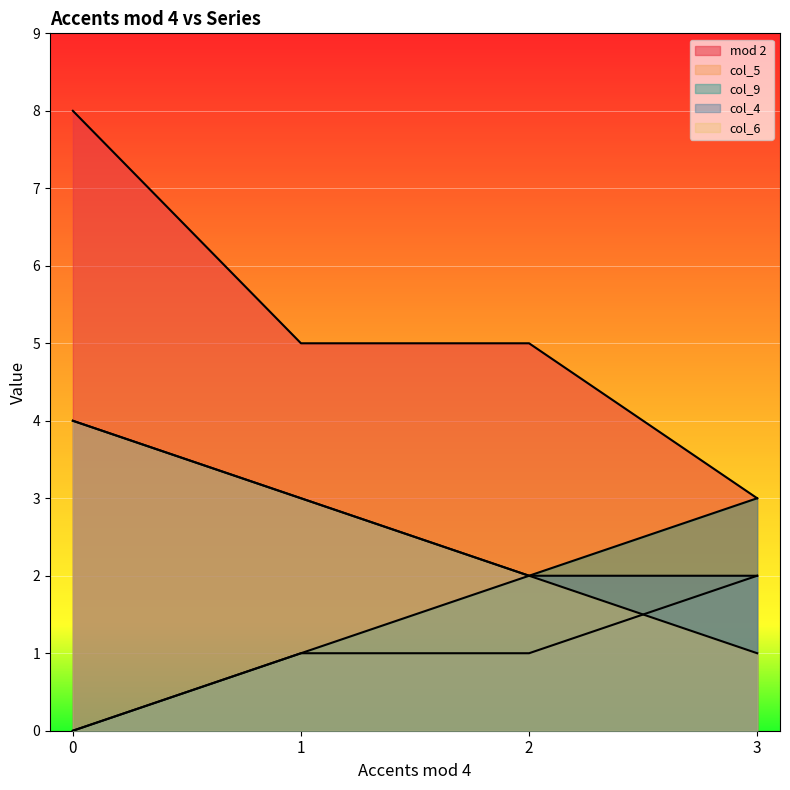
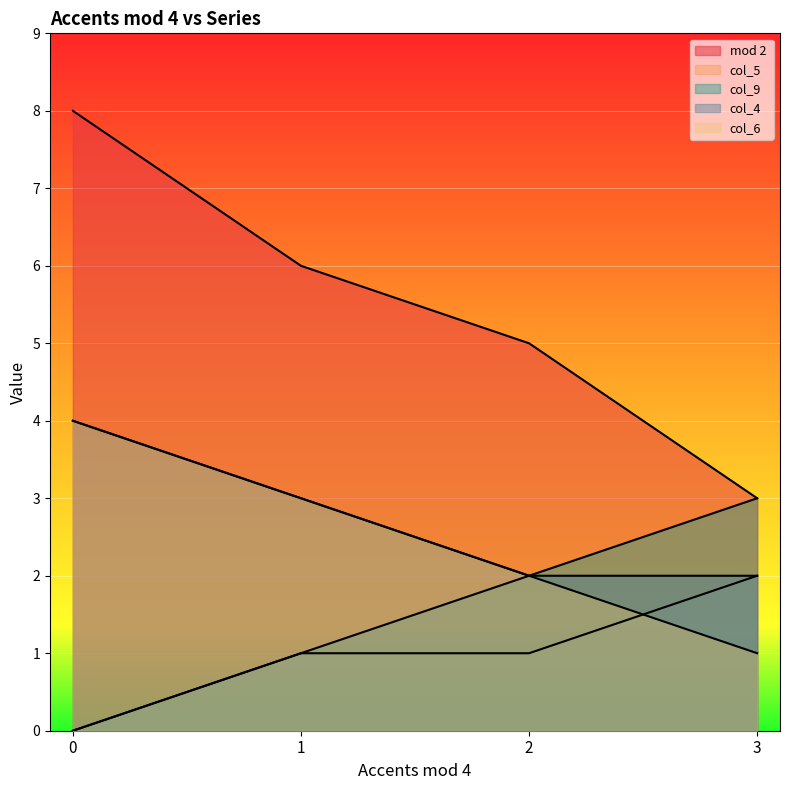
  {
    "mod 2": {
      "0": 8,
-     "1": 5,
+     "1": 6,
      "2": 5
    }
  }
